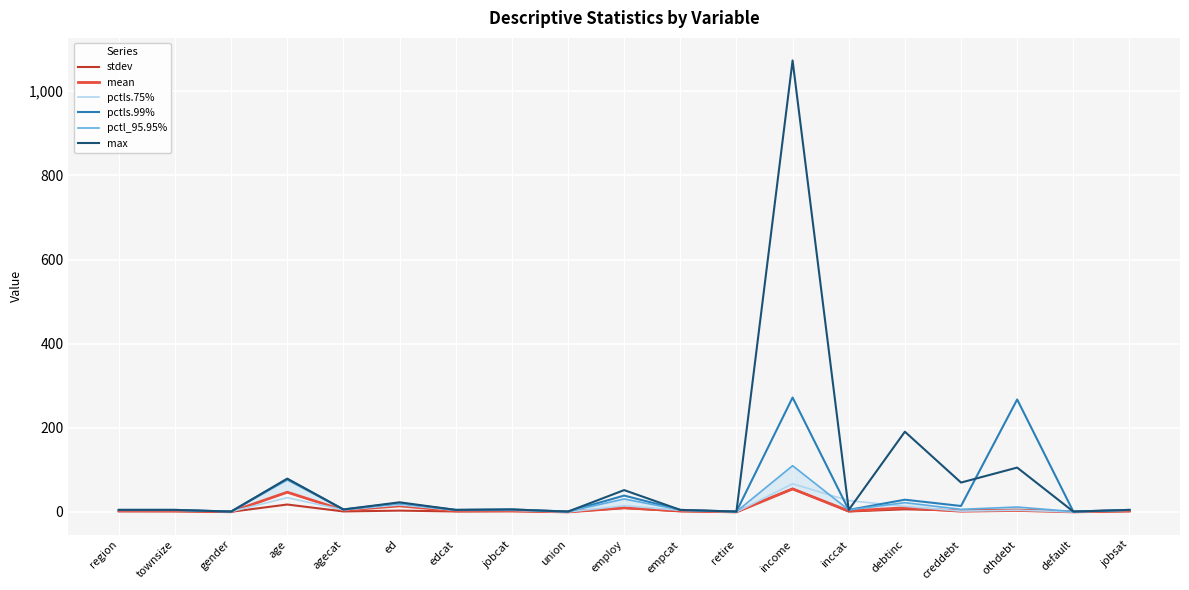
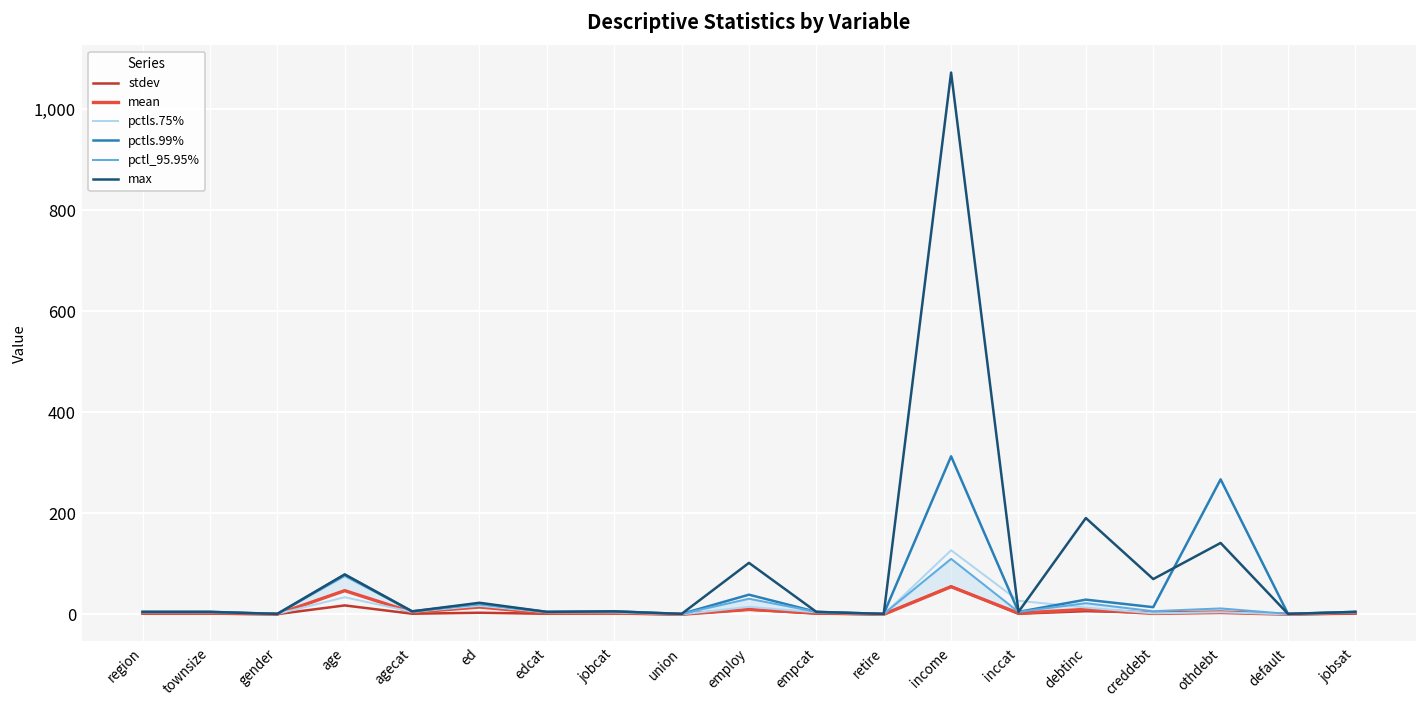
  {
    "pctls.75%": {
      "age": "30",
-     "income": "70",
+     "income": "130",
      "inccat": "30"
    },
    "pctls.99%": {
      "employ": "40",
-     "income": "270",
+     "income": "310",
      "debtinc": "30",
      "creddebt": "10",
      "othdebt": "270"
    },
    "pctl_95.95%": {
      "employ": "30",
      "income": "110",
      "debtinc": "20",
      "othdebt": "10"
    },
    "max": {
-     "employ": "50",
+     "employ": "100",
      "income": "1,070",
      "debtinc": "190",
      "creddebt": "70",
-     "othdebt": "110"
+     "othdebt": "140"
    }
  }
